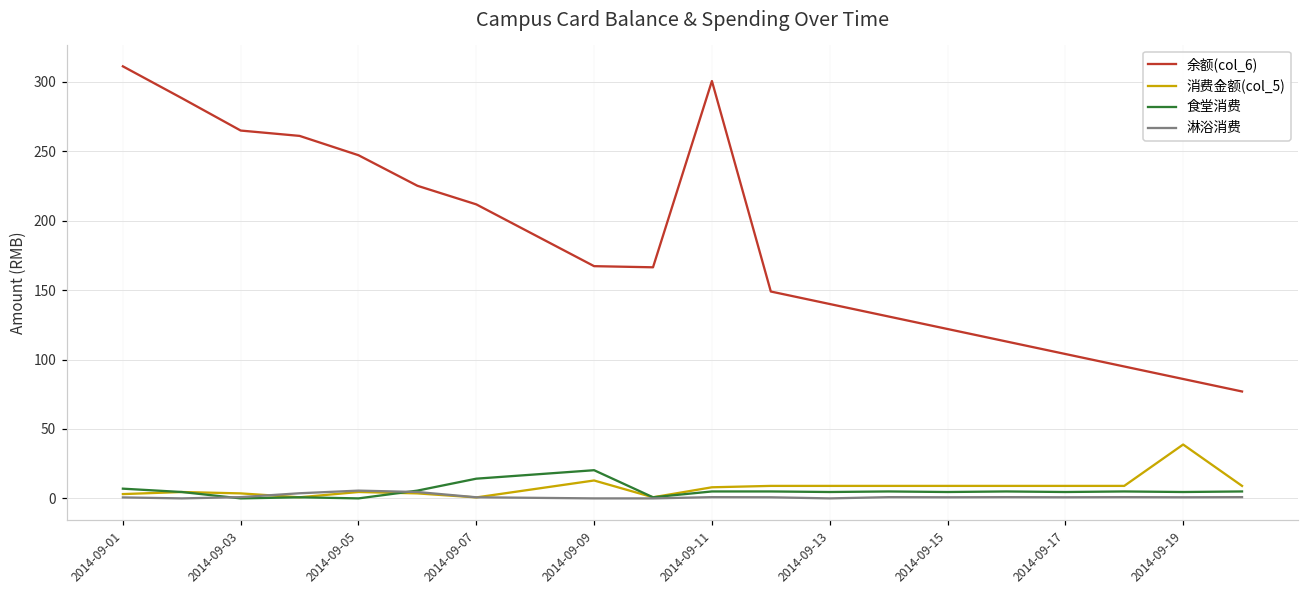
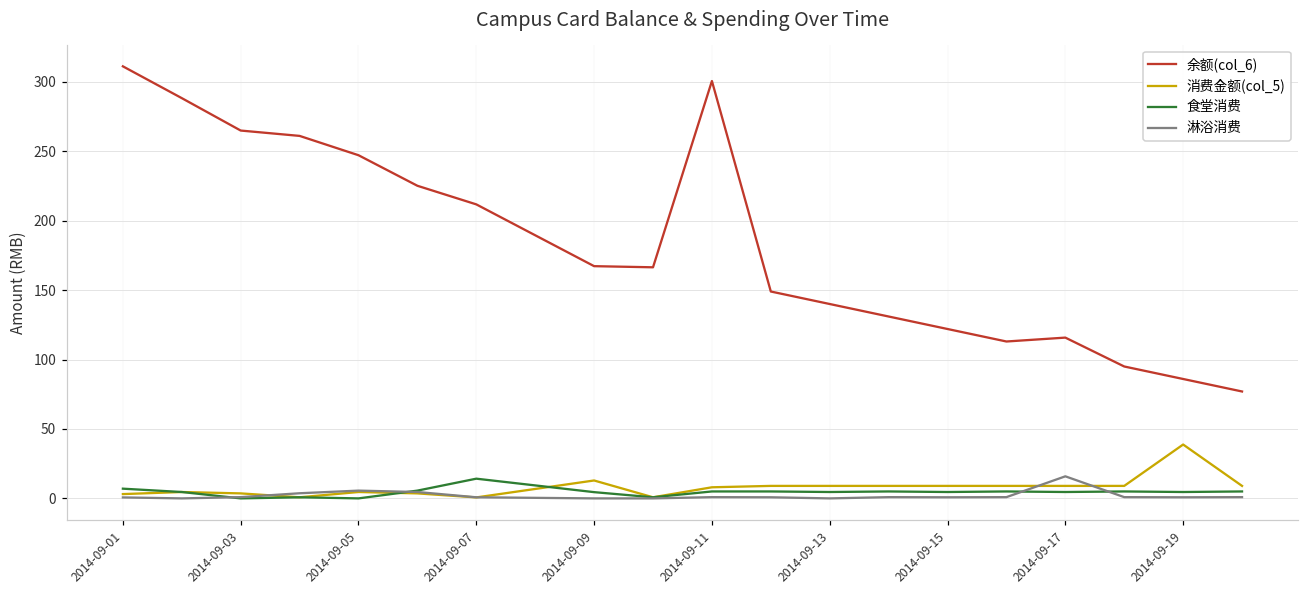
  {
    "余额(col_6)": {
      "2014-09-01": 311,
      "2014-09-03": 265,
      "2014-09-05": 247,
      "2014-09-07": 212,
      "2014-09-09": 167,
      "2014-09-11": 301,
      "2014-09-13": 140,
      "2014-09-15": 122,
-     "2014-09-17": 104,
+     "2014-09-17": 116,
      "2014-09-19": 86
    },
    "消费金额(col_5)": {
      "2014-09-01": 3,
      "2014-09-03": 4,
      "2014-09-09": 13,
      "2014-09-11": 8,
      "2014-09-13": 9,
      "2014-09-15": 9,
      "2014-09-17": 9,
      "2014-09-19": 39
    },
    "食堂消费": {
      "2014-09-01": 7,
      "2014-09-05": 0,
      "2014-09-07": 14,
-     "2014-09-09": 20,
+     "2014-09-09": 5,
      "2014-09-11": 5,
      "2014-09-13": 5,
      "2014-09-15": 5,
      "2014-09-17": 5,
      "2014-09-19": 5
    },
    "淋浴消费": {
      "2014-09-01": 1,
      "2014-09-09": 0,
      "2014-09-11": 1,
      "2014-09-13": 0,
      "2014-09-15": 1,
-     "2014-09-17": 1,
+     "2014-09-17": 16,
      "2014-09-19": 1
    }
  }
